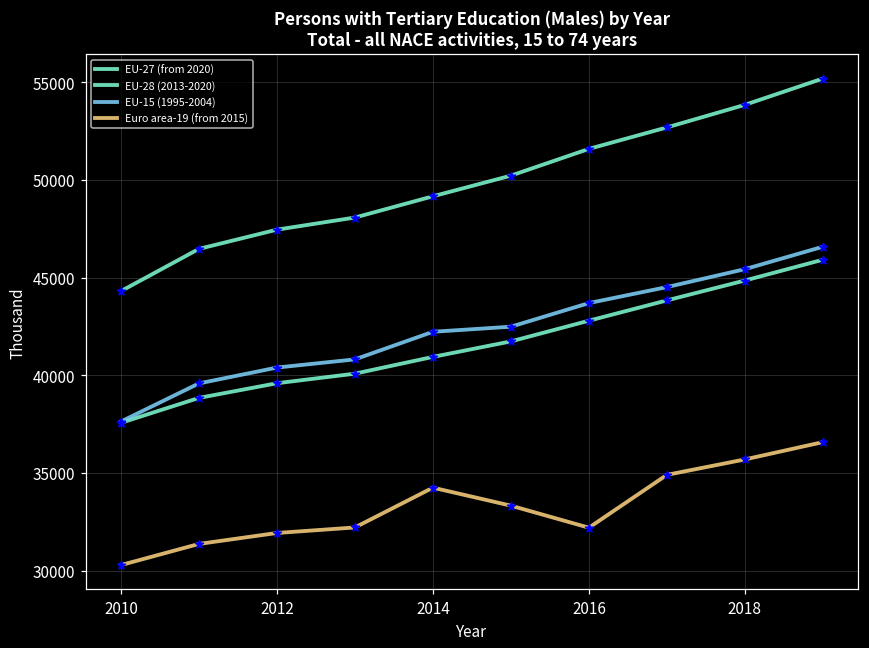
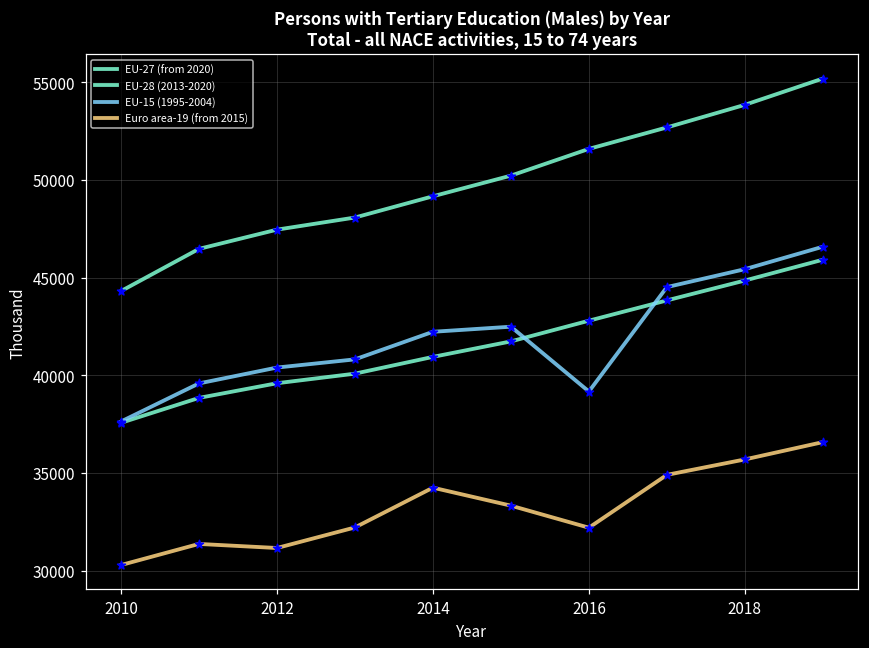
  {
    "EU-15 (1995-2004)": {
      "2012": 40400,
      "2014": 42200,
-     "2016": 43700,
+     "2016": 39200,
      "2018": 45400
    },
    "Euro area-19 (from 2015)": {
      "2010": 30300,
-     "2012": 31900,
+     "2012": 31200,
      "2014": 34200,
      "2016": 32200,
      "2018": 35700
    }
  }
